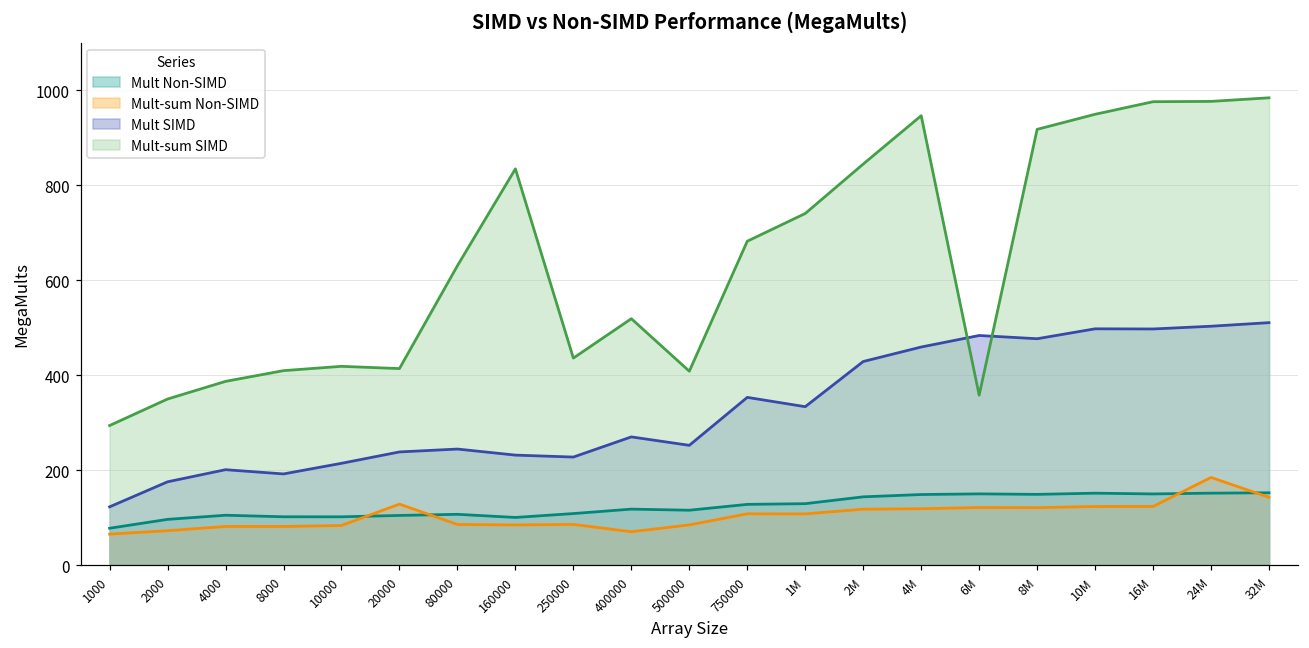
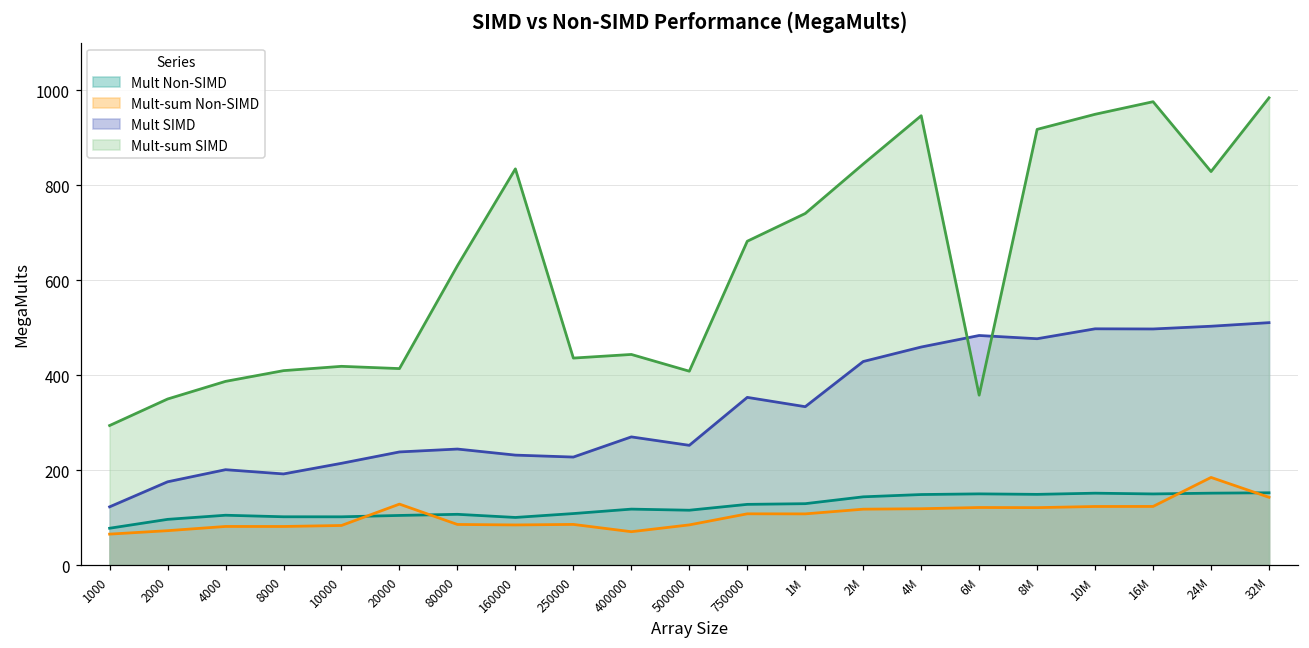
  {
    "Mult-sum Non-SIMD": {
      "1000": 70,
      "2000": 70,
      "4000": 80,
      "8000": 80,
      "10000": 80,
      "20000": 130,
      "80000": 90,
      "160000": 80,
      "250000": 90,
      "400000": 70,
      "500000": 80,
      "750000": 110,
      "1M": 110,
      "2M": 120,
      "4M": 120,
      "6M": 120,
      "8M": 120,
      "10M": 120,
      "16M": 120,
      "24M": 180,
      "32M": 140
    },
    "Mult-sum SIMD": {
      "1000": 290,
      "2000": 350,
      "4000": 390,
      "8000": 410,
      "10000": 420,
      "20000": 410,
      "80000": 630,
      "160000": 830,
      "250000": 440,
-     "400000": 520,
+     "400000": 440,
      "500000": 410,
      "750000": 680,
      "1M": 740,
      "2M": 840,
      "4M": 950,
      "6M": 360,
      "8M": 920,
      "10M": 950,
      "16M": 980,
-     "24M": 980,
+     "24M": 830,
      "32M": 980
    }
  }
